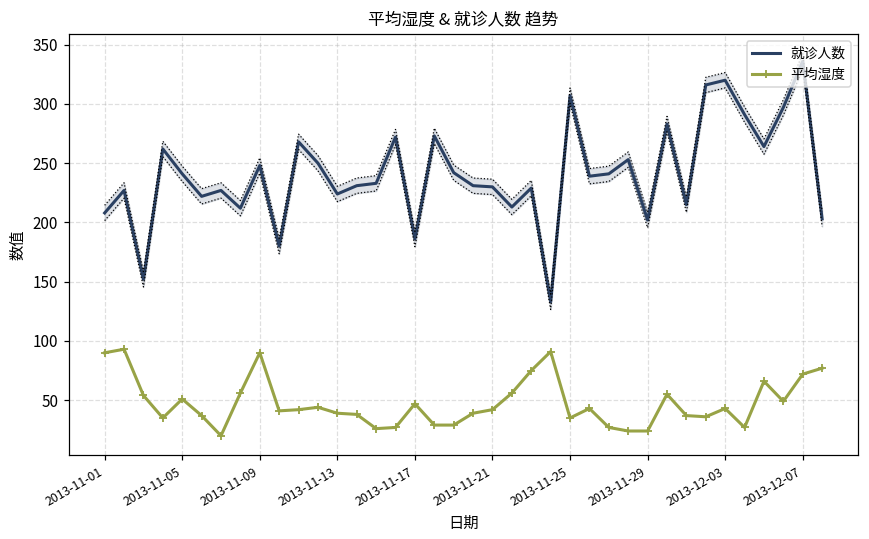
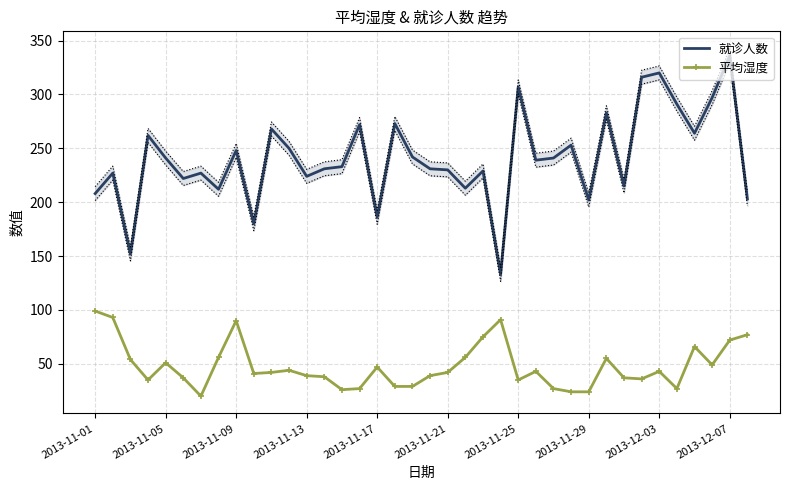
  {
    "就诊人数": {
      "2013-11-01": 208,
      "2013-11-05": 241,
      "2013-11-09": 248,
      "2013-11-13": 224,
      "2013-11-17": 186,
      "2013-11-21": 230,
      "2013-11-25": 307,
      "2013-11-29": 202,
      "2013-12-03": 320
    },
    "平均湿度": {
-     "2013-11-01": 90,
+     "2013-11-01": 99,
      "2013-11-05": 51,
      "2013-11-09": 90,
      "2013-11-13": 39,
      "2013-11-17": 47,
      "2013-11-21": 42,
      "2013-11-25": 35,
      "2013-11-29": 24,
      "2013-12-03": 43,
      "2013-12-07": 72
    }
  }
